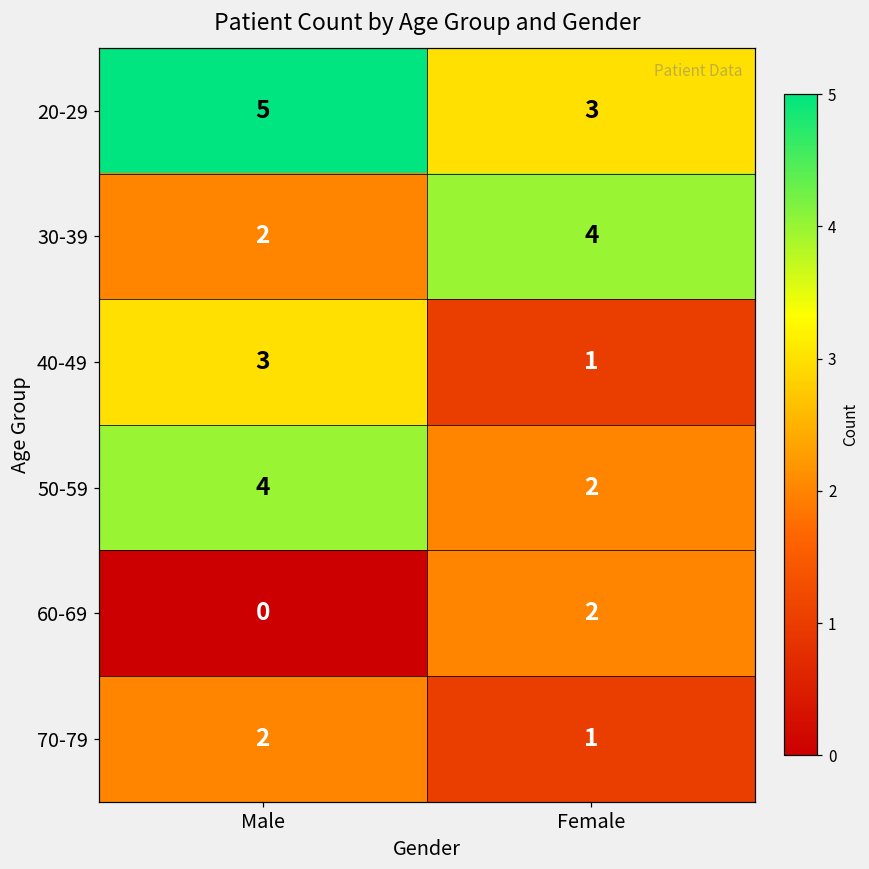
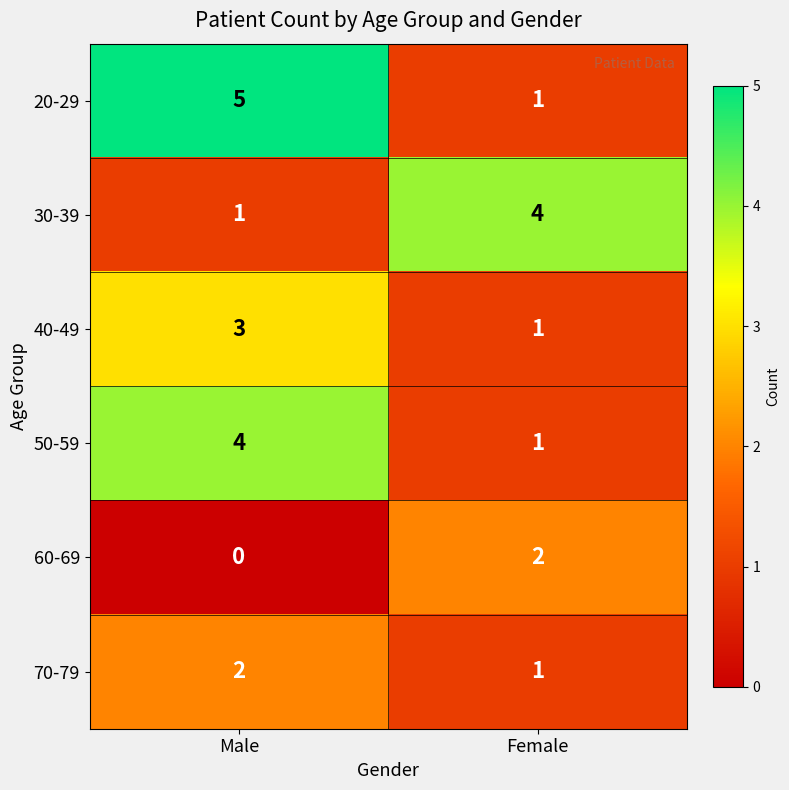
  {
    "20-29": {
      "Male": 5,
-     "Female": 3
+     "Female": 1
    },
    "30-39": {
-     "Male": 2,
+     "Male": 1,
      "Female": 4
    },
    "40-49": {
      "Male": 3,
      "Female": 1
    },
    "50-59": {
      "Male": 4,
-     "Female": 2
+     "Female": 1
    },
    "60-69": {
      "Male": 0,
      "Female": 2
    },
    "70-79": {
      "Male": 2,
      "Female": 1
    }
  }
